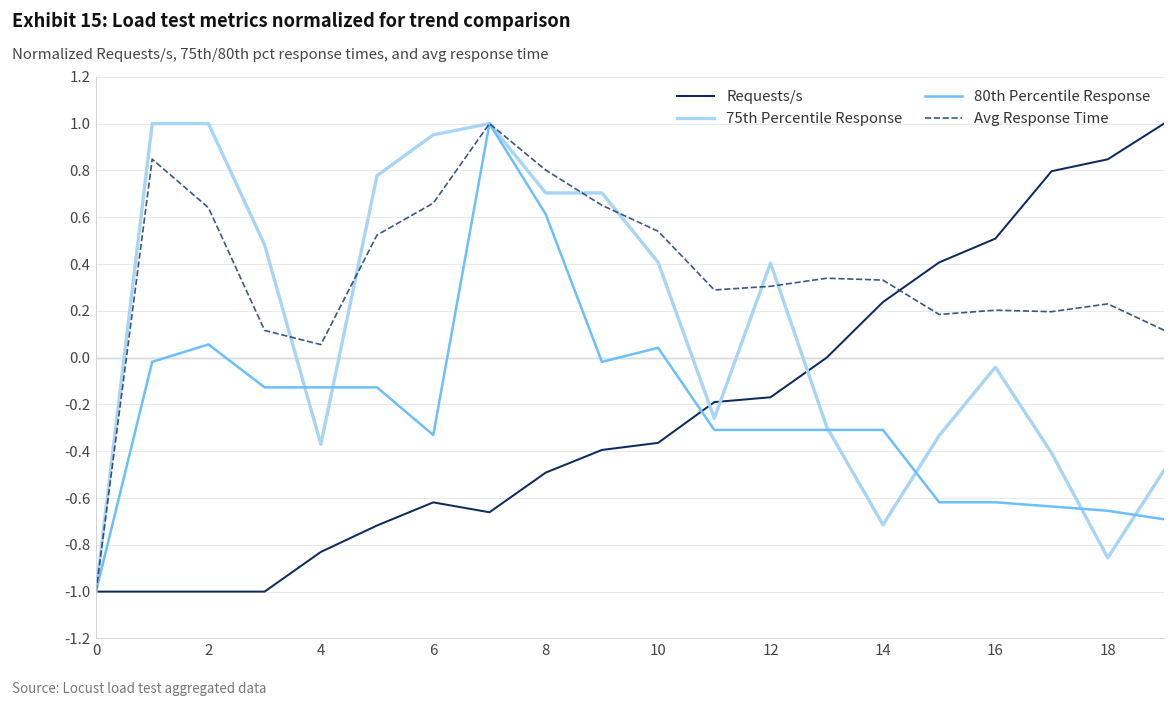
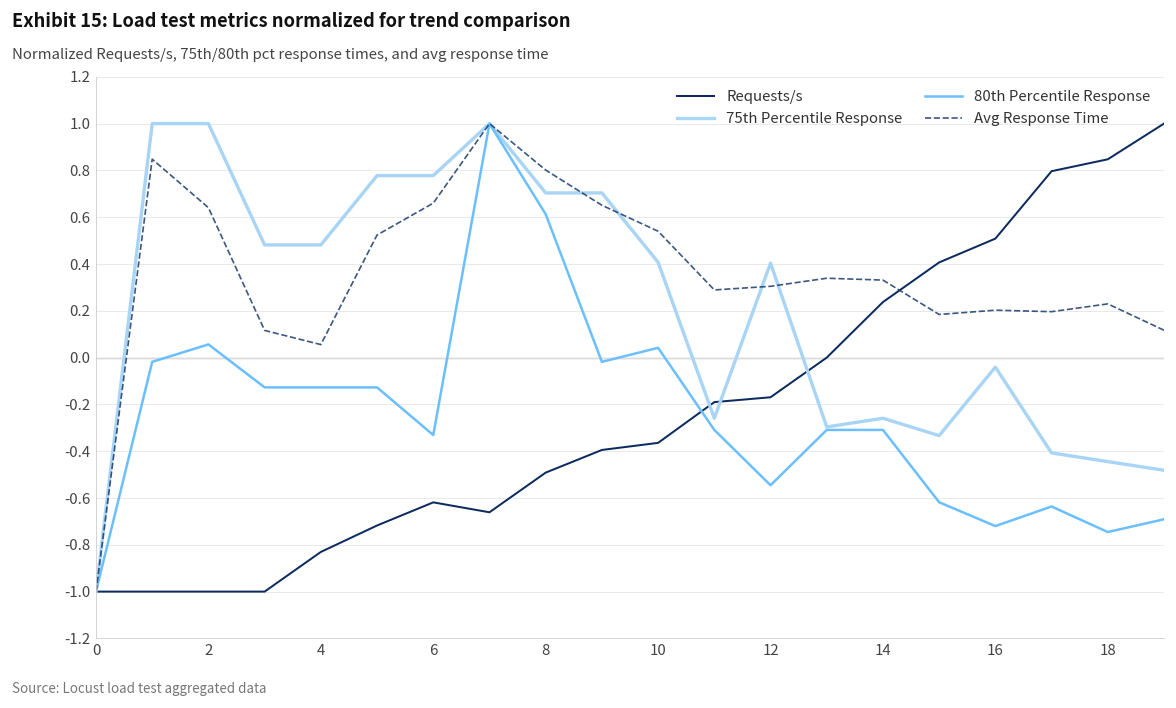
  {
    "75th Percentile Response": {
      "2": 1.00,
-     "4": -0.37,
-     "6": 0.95,
+     "4": 0.48,
+     "6": 0.78,
      "8": 0.70,
      "10": 0.41,
      "12": 0.40,
-     "14": -0.71,
+     "14": -0.26,
      "16": -0.04,
-     "18": -0.86
+     "18": -0.44
    },
    "80th Percentile Response": {
      "2": 0.06,
      "4": -0.13,
      "6": -0.33,
      "8": 0.61,
      "10": 0.04,
-     "12": -0.31,
+     "12": -0.55,
      "14": -0.31,
-     "16": -0.62,
-     "18": -0.65
+     "16": -0.72,
+     "18": -0.75
    }
  }
